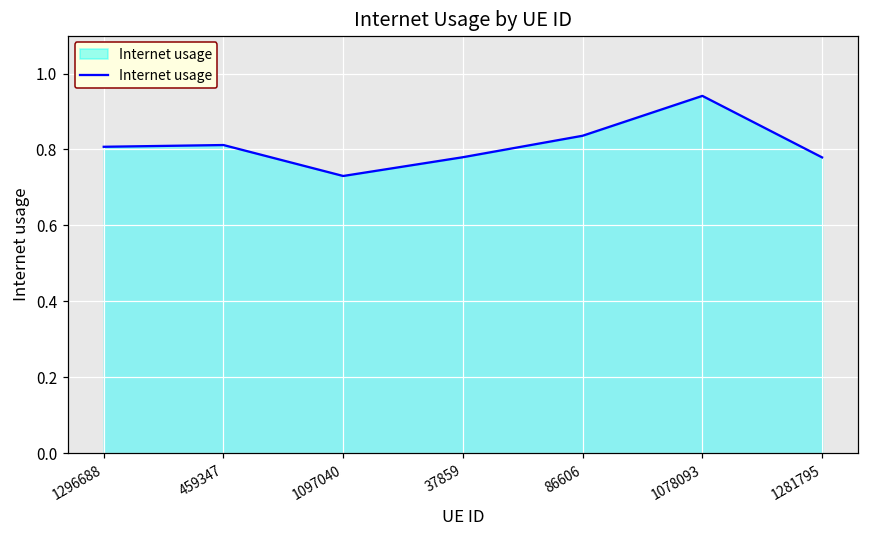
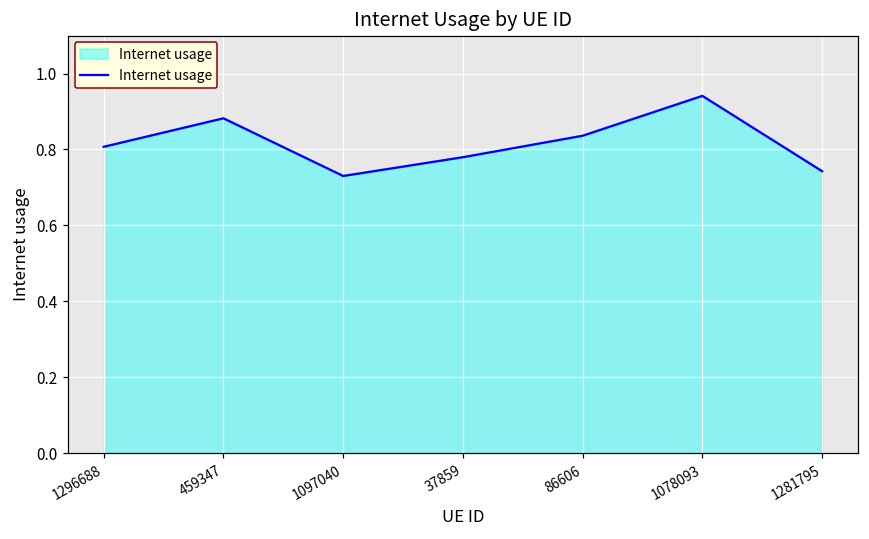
  {
    "1296688": 0.81,
-   "459347": 0.81,
+   "459347": 0.88,
    "1097040": 0.73,
    "37859": 0.78,
    "86606": 0.84,
    "1078093": 0.94,
-   "1281795": 0.78
+   "1281795": 0.74
  }
